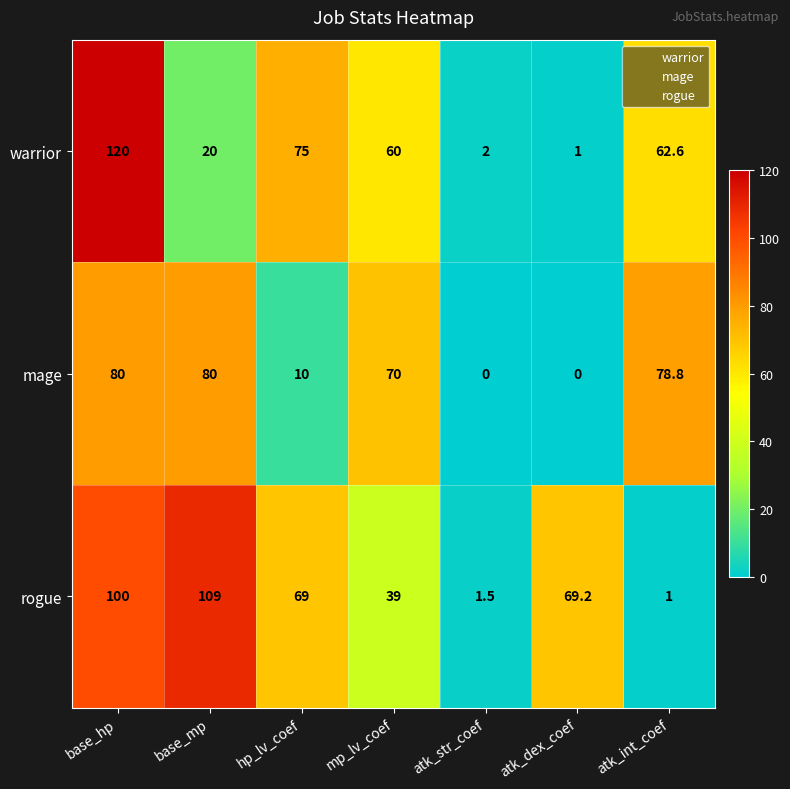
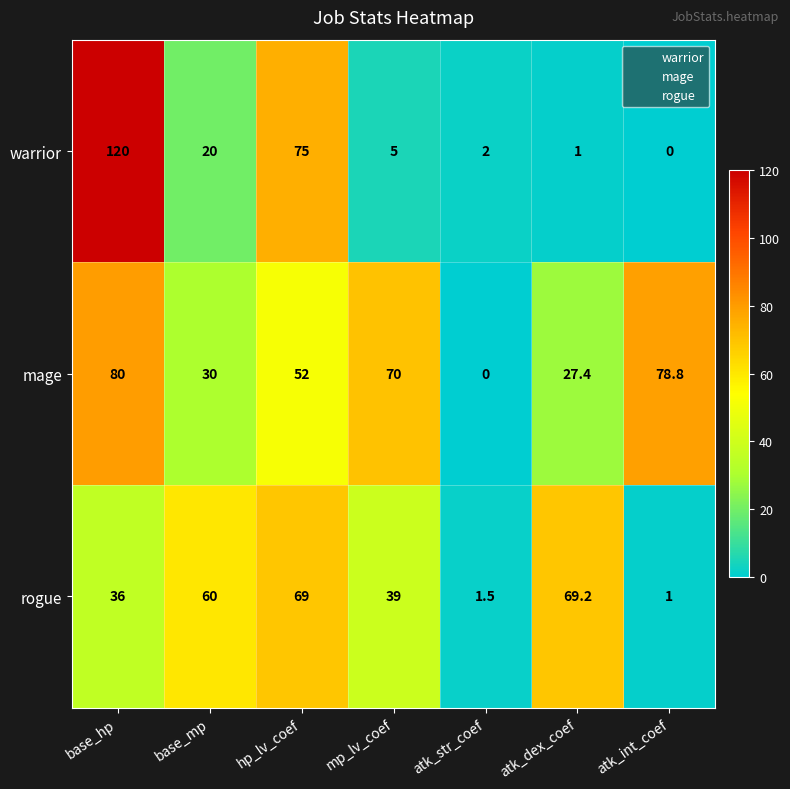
  {
    "warrior": {
      "base_hp": 120,
      "base_mp": 20,
      "hp_lv_coef": 75,
-     "mp_lv_coef": 60,
+     "mp_lv_coef": 5,
      "atk_str_coef": 2,
      "atk_dex_coef": 1,
-     "atk_int_coef": 62.6
+     "atk_int_coef": 0
    },
    "mage": {
      "base_hp": 80,
-     "base_mp": 80,
-     "hp_lv_coef": 10,
+     "base_mp": 30,
+     "hp_lv_coef": 52,
      "mp_lv_coef": 70,
      "atk_str_coef": 0,
-     "atk_dex_coef": 0,
+     "atk_dex_coef": 27.4,
      "atk_int_coef": 78.8
    },
    "rogue": {
-     "base_hp": 100,
-     "base_mp": 109,
+     "base_hp": 36,
+     "base_mp": 60,
      "hp_lv_coef": 69,
      "mp_lv_coef": 39,
      "atk_str_coef": 1.5,
      "atk_dex_coef": 69.2,
      "atk_int_coef": 1
    }
  }
